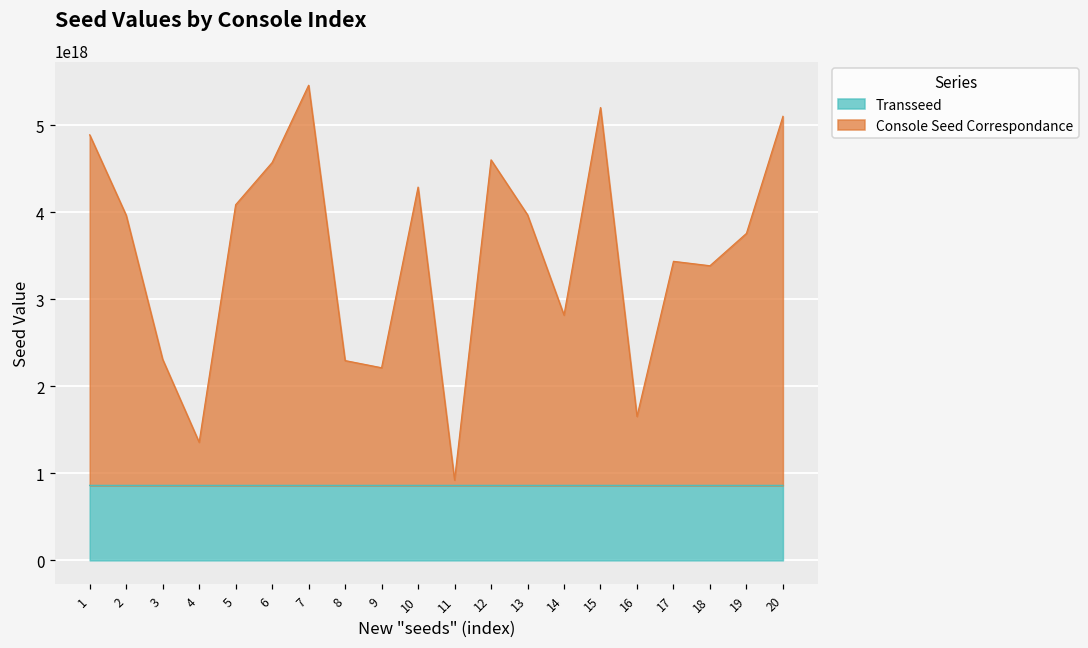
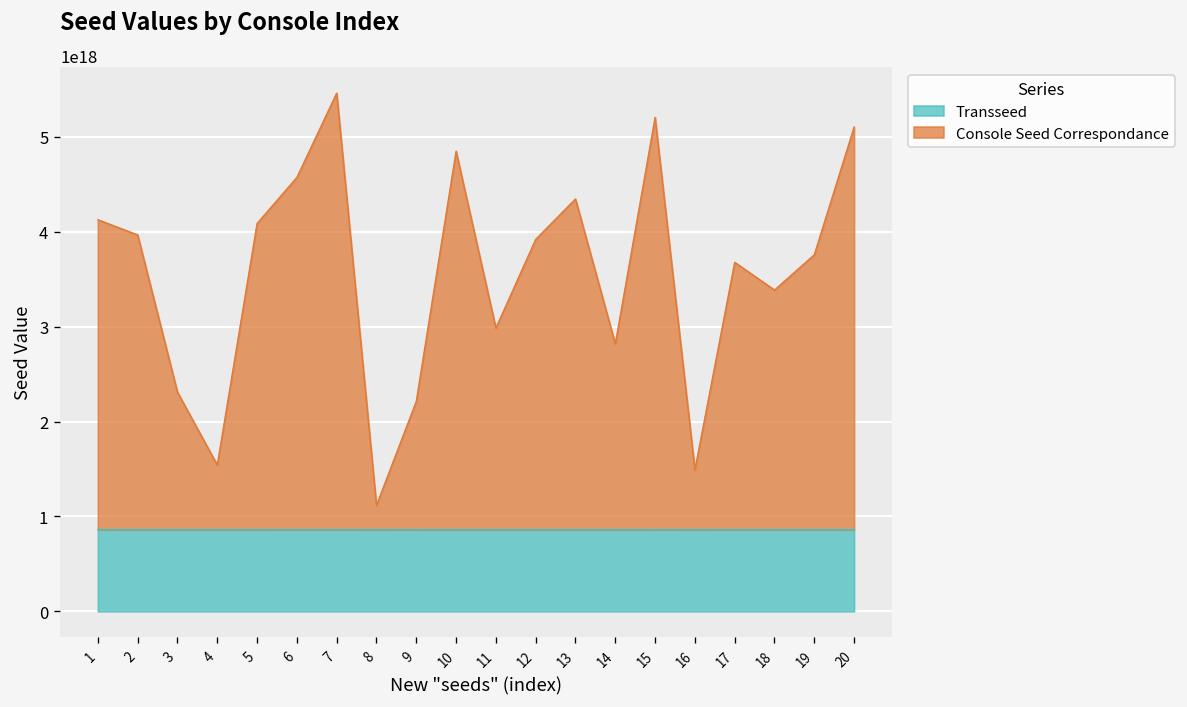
  {
    "Transseed": {
      "1": 900000000000000000,
      "2": 900000000000000000,
      "3": 900000000000000000,
      "4": 900000000000000000,
      "5": 900000000000000000,
      "6": 900000000000000000,
      "7": 900000000000000000,
      "8": 900000000000000000,
      "9": 900000000000000000,
      "10": 900000000000000000,
      "11": 900000000000000000,
      "12": 900000000000000000,
      "13": 900000000000000000,
      "14": 900000000000000000,
      "15": 900000000000000000,
      "16": 900000000000000000,
      "17": 900000000000000000,
      "18": 900000000000000000,
      "19": 900000000000000000,
      "20": 900000000000000000
    },
    "Console Seed Correspondance": {
-     "1": 4000000000000000000,
+     "1": 3300000000000000000,
      "2": 3100000000000000000,
      "3": 1400000000000000000,
-     "4": 500000000000000000,
+     "4": 700000000000000000,
      "5": 3200000000000000000,
      "6": 3700000000000000000,
      "7": 4600000000000000000,
-     "8": 1400000000000000000,
+     "8": 300000000000000000,
      "9": 1400000000000000000,
-     "10": 3400000000000000000,
-     "11": 100000000000000000,
-     "12": 3700000000000000000,
-     "13": 3100000000000000000,
+     "10": 4000000000000000000,
+     "11": 2100000000000000000,
+     "12": 3100000000000000000,
+     "13": 3500000000000000000,
      "14": 2000000000000000000,
      "15": 4300000000000000000,
-     "16": 800000000000000000,
-     "17": 2600000000000000000,
+     "16": 600000000000000000,
+     "17": 2800000000000000000,
      "18": 2500000000000000000,
      "19": 2900000000000000000,
      "20": 4200000000000000000
    }
  }
